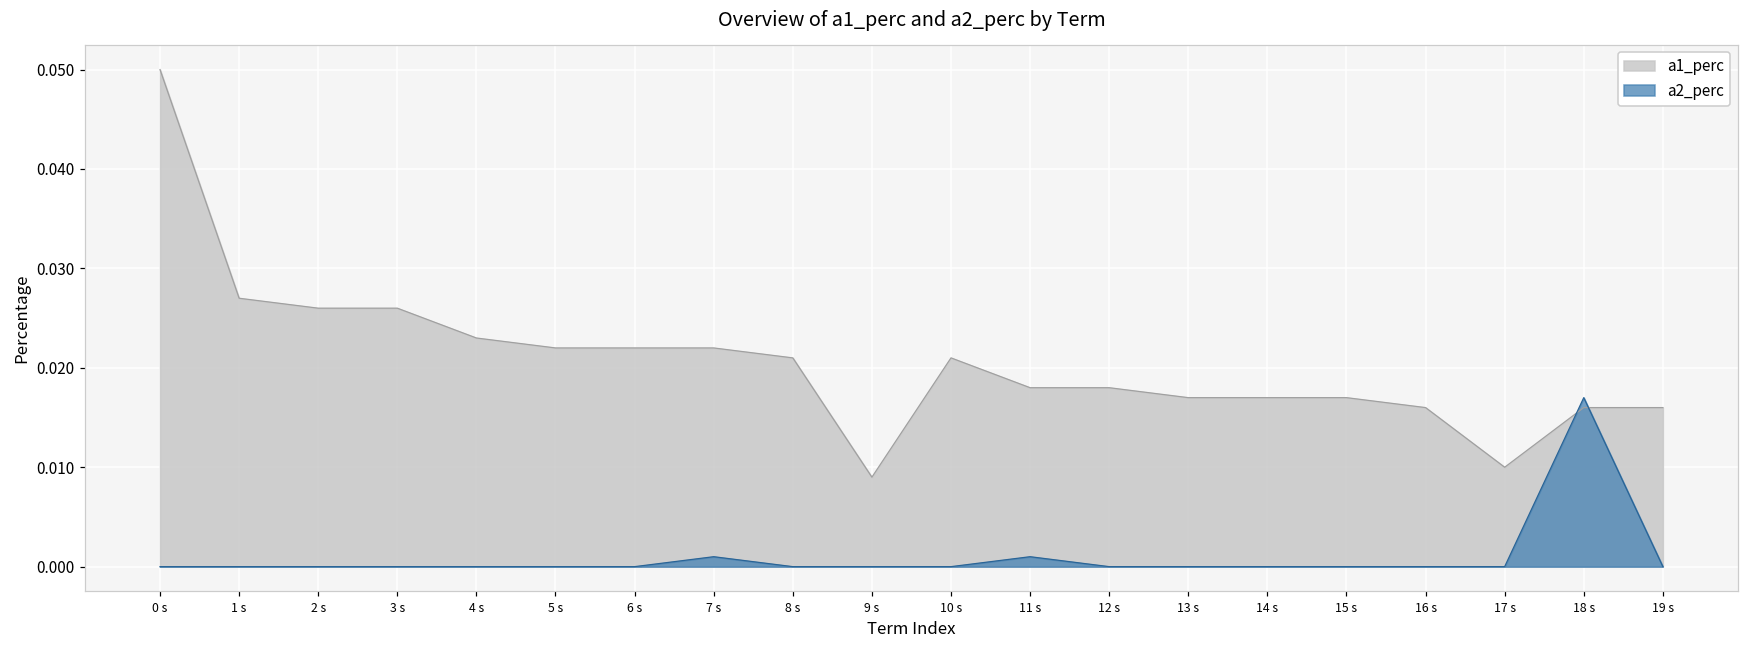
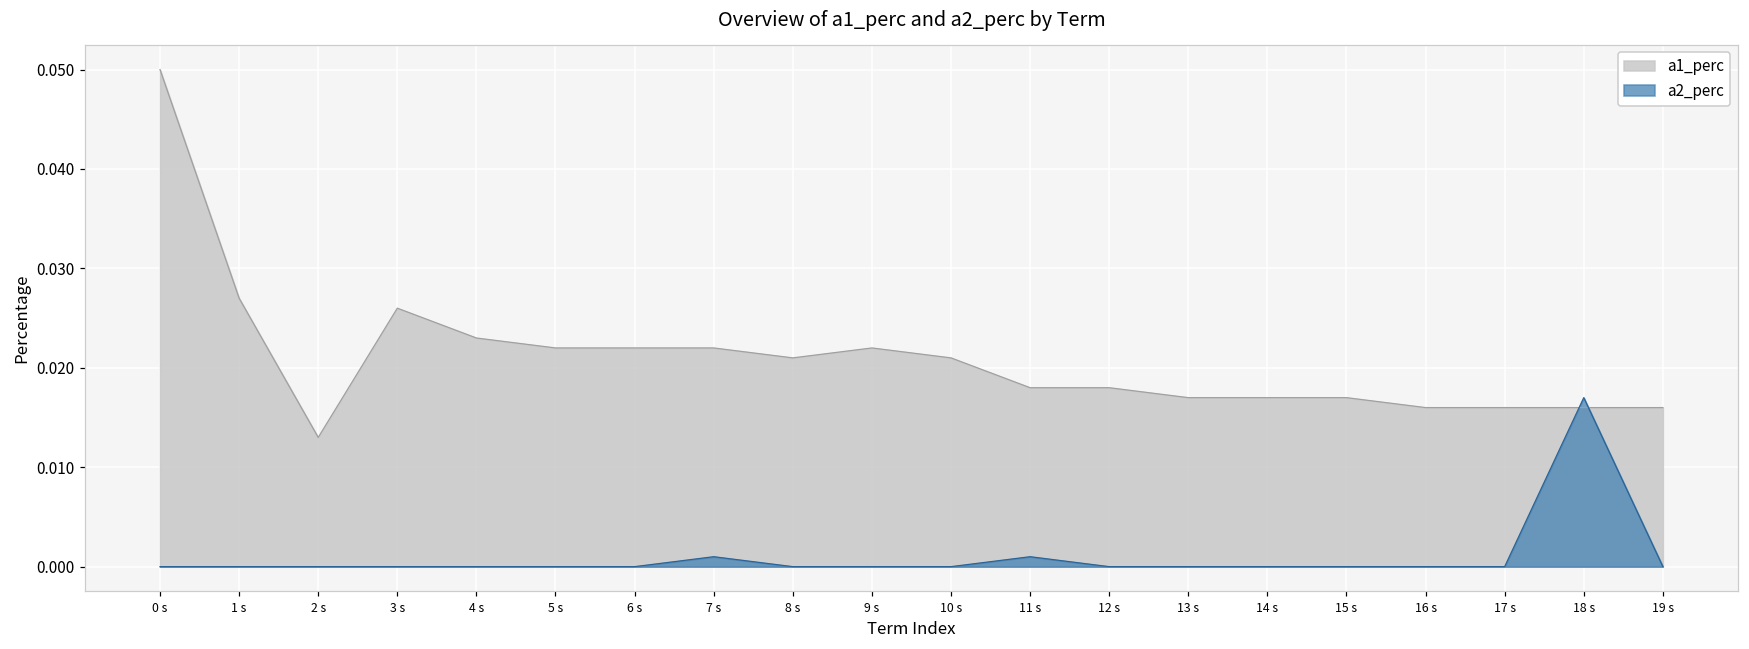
  {
    "a1_perc": {
      "0 s": 0.050,
      "1 s": 0.027,
-     "2 s": 0.026,
+     "2 s": 0.013,
      "3 s": 0.026,
      "4 s": 0.023,
      "5 s": 0.022,
      "6 s": 0.022,
      "7 s": 0.022,
      "8 s": 0.021,
-     "9 s": 0.009,
+     "9 s": 0.022,
      "10 s": 0.021,
      "11 s": 0.018,
      "12 s": 0.018,
      "13 s": 0.017,
      "14 s": 0.017,
      "15 s": 0.017,
      "16 s": 0.016,
-     "17 s": 0.010,
+     "17 s": 0.016,
      "18 s": 0.016,
      "19 s": 0.016
    },
    "a2_perc": {
      "0 s": 0.000,
      "1 s": 0.000,
      "2 s": 0.000,
      "3 s": 0.000,
      "4 s": 0.000,
      "5 s": 0.000,
      "6 s": 0.000,
      "7 s": 0.001,
      "8 s": 0.000,
      "9 s": 0.000,
      "10 s": 0.000,
      "11 s": 0.001,
      "12 s": 0.000,
      "13 s": 0.000,
      "14 s": 0.000,
      "15 s": 0.000,
      "16 s": 0.000,
      "17 s": 0.000,
      "18 s": 0.017,
      "19 s": 0.000
    }
  }
